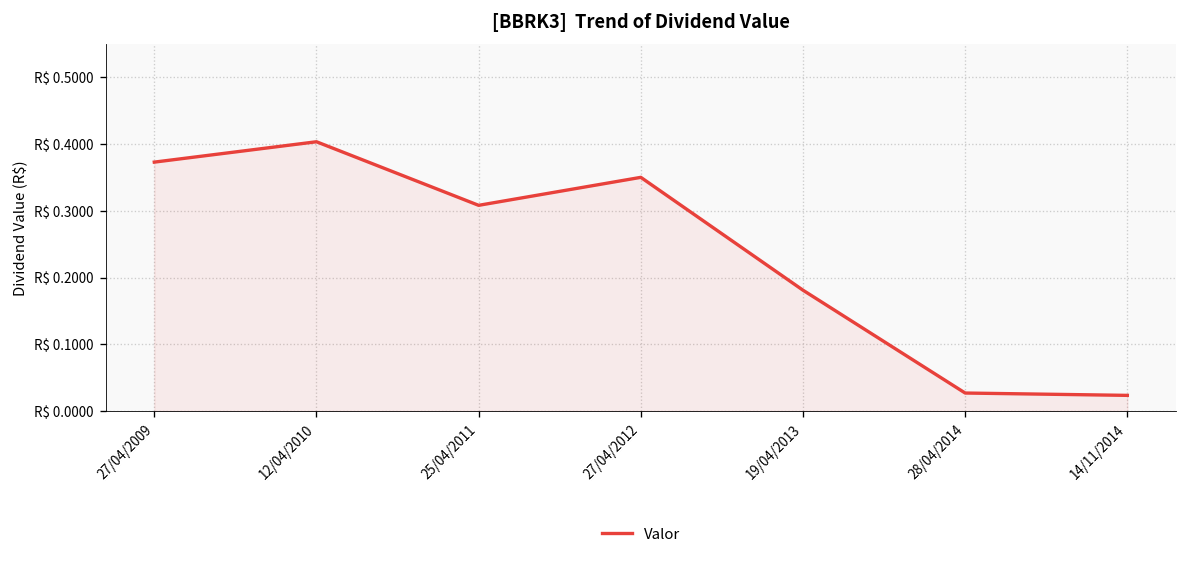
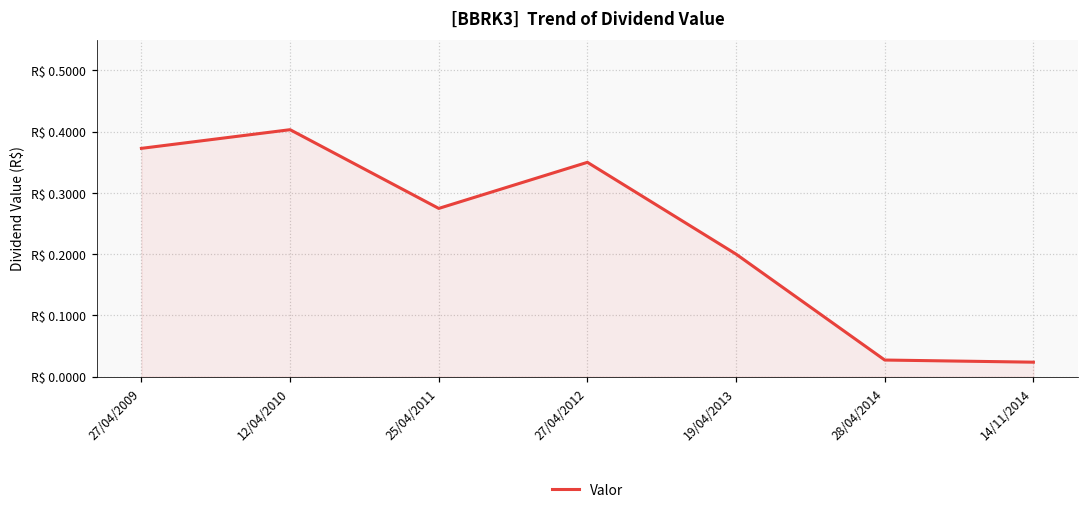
  {
    "27/04/2009": "R$ 0.37",
    "12/04/2010": "R$ 0.40",
-   "25/04/2011": "R$ 0.31",
+   "25/04/2011": "R$ 0.27",
    "27/04/2012": "R$ 0.35",
-   "19/04/2013": "R$ 0.18",
+   "19/04/2013": "R$ 0.20",
    "28/04/2014": "R$ 0.03",
    "14/11/2014": "R$ 0.02"
  }
